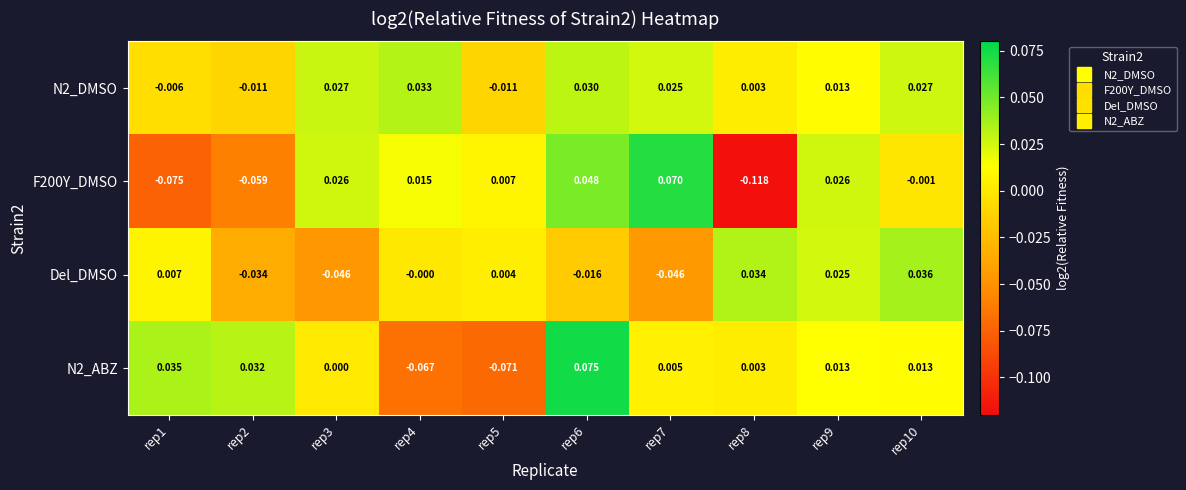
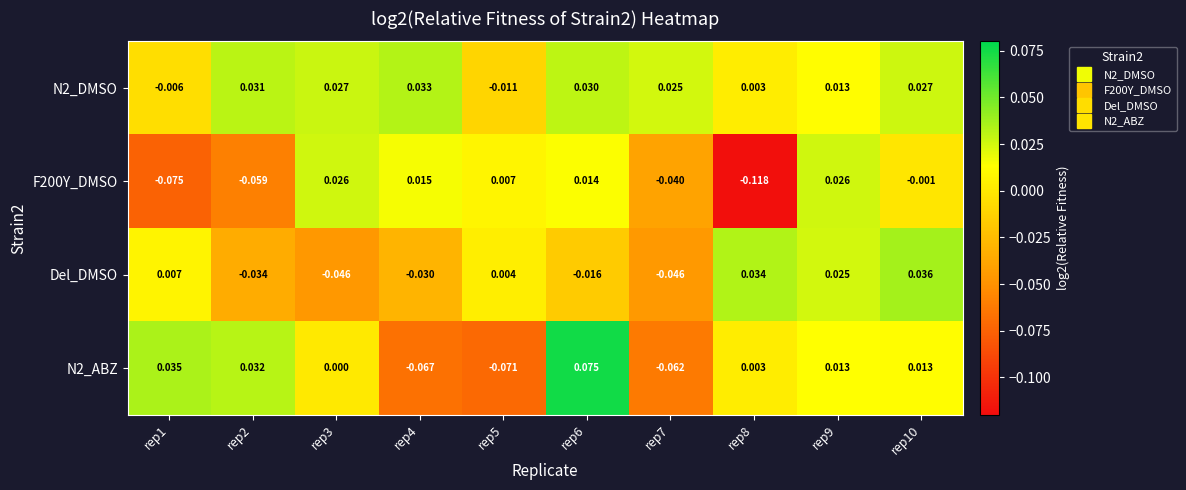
  {
    "N2_DMSO": {
      "rep1": -0.006,
-     "rep2": -0.011,
+     "rep2": 0.031,
      "rep3": 0.027,
      "rep4": 0.033,
      "rep5": -0.011,
      "rep6": 0.030,
      "rep7": 0.025,
      "rep8": 0.003,
      "rep9": 0.013,
      "rep10": 0.027
    },
    "F200Y_DMSO": {
      "rep1": -0.075,
      "rep2": -0.059,
      "rep3": 0.026,
      "rep4": 0.015,
      "rep5": 0.007,
-     "rep6": 0.048,
-     "rep7": 0.070,
+     "rep6": 0.014,
+     "rep7": -0.040,
      "rep8": -0.118,
      "rep9": 0.026,
      "rep10": -0.001
    },
    "Del_DMSO": {
      "rep1": 0.007,
      "rep2": -0.034,
      "rep3": -0.046,
-     "rep4": -0.000,
+     "rep4": -0.030,
      "rep5": 0.004,
      "rep6": -0.016,
      "rep7": -0.046,
      "rep8": 0.034,
      "rep9": 0.025,
      "rep10": 0.036
    },
    "N2_ABZ": {
      "rep1": 0.035,
      "rep2": 0.032,
      "rep3": 0.000,
      "rep4": -0.067,
      "rep5": -0.071,
      "rep6": 0.075,
-     "rep7": 0.005,
+     "rep7": -0.062,
      "rep8": 0.003,
      "rep9": 0.013,
      "rep10": 0.013
    }
  }
